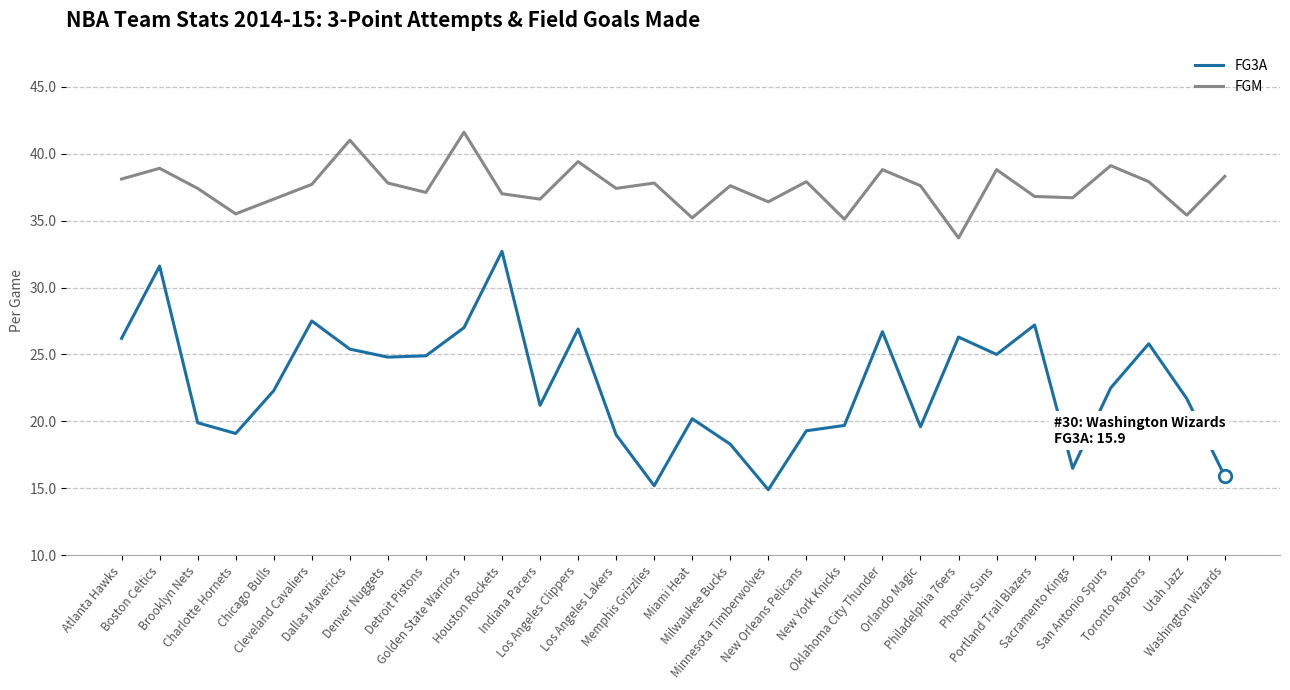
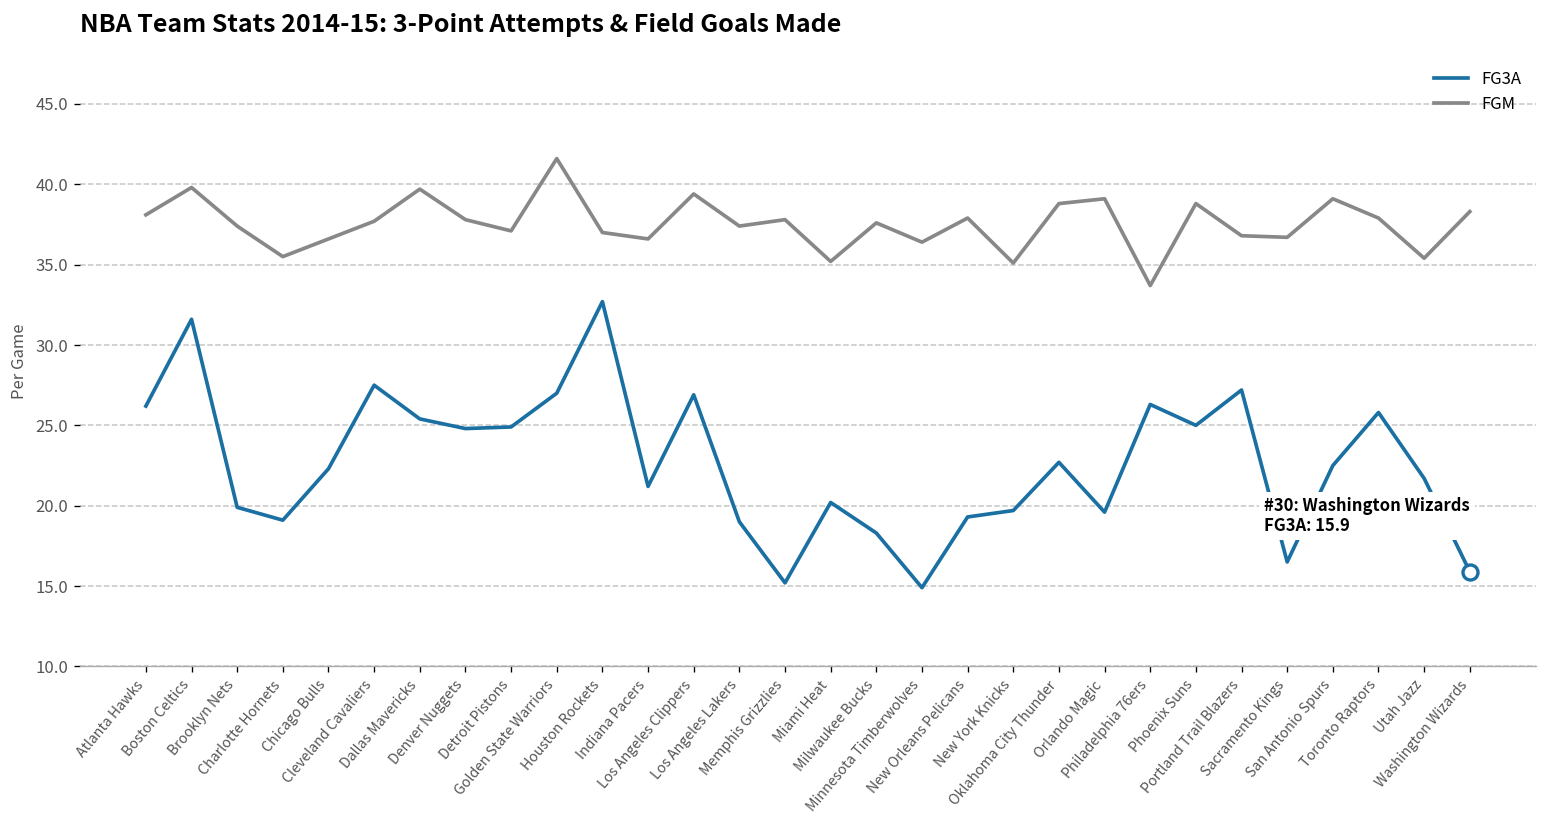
  {
    "FG3A": {
      "Atlanta Hawks": 26.2,
      "Boston Celtics": 31.6,
      "Brooklyn Nets": 19.9,
      "Charlotte Hornets": 19.1,
      "Chicago Bulls": 22.3,
      "Cleveland Cavaliers": 27.5,
      "Dallas Mavericks": 25.4,
      "Denver Nuggets": 24.8,
      "Detroit Pistons": 24.9,
      "Golden State Warriors": 27.0,
      "Houston Rockets": 32.7,
      "Indiana Pacers": 21.2,
      "Los Angeles Clippers": 26.9,
      "Los Angeles Lakers": 19.0,
      "Memphis Grizzlies": 15.2,
      "Miami Heat": 20.2,
      "Milwaukee Bucks": 18.3,
      "Minnesota Timberwolves": 14.9,
      "New Orleans Pelicans": 19.3,
      "New York Knicks": 19.7,
-     "Oklahoma City Thunder": 26.7,
+     "Oklahoma City Thunder": 22.7,
      "Orlando Magic": 19.6,
      "Philadelphia 76ers": 26.3,
      "Phoenix Suns": 25.0,
      "Portland Trail Blazers": 27.2,
      "Sacramento Kings": 16.5,
      "San Antonio Spurs": 22.5,
      "Toronto Raptors": 25.8
    },
    "FGM": {
      "Atlanta Hawks": 38.1,
-     "Boston Celtics": 38.9,
+     "Boston Celtics": 39.8,
      "Brooklyn Nets": 37.4,
      "Charlotte Hornets": 35.5,
      "Chicago Bulls": 36.6,
      "Cleveland Cavaliers": 37.7,
-     "Dallas Mavericks": 41.0,
+     "Dallas Mavericks": 39.7,
      "Denver Nuggets": 37.8,
      "Detroit Pistons": 37.1,
      "Golden State Warriors": 41.6,
      "Houston Rockets": 37.0,
      "Indiana Pacers": 36.6,
      "Los Angeles Clippers": 39.4,
      "Los Angeles Lakers": 37.4,
      "Memphis Grizzlies": 37.8,
      "Miami Heat": 35.2,
      "Milwaukee Bucks": 37.6,
      "Minnesota Timberwolves": 36.4,
      "New Orleans Pelicans": 37.9,
      "New York Knicks": 35.1,
      "Oklahoma City Thunder": 38.8,
-     "Orlando Magic": 37.6,
+     "Orlando Magic": 39.1,
      "Philadelphia 76ers": 33.7,
      "Phoenix Suns": 38.8,
      "Portland Trail Blazers": 36.8,
      "Sacramento Kings": 36.7,
      "San Antonio Spurs": 39.1,
      "Toronto Raptors": 37.9,
      "Utah Jazz": 35.4,
      "Washington Wizards": 38.3
    }
  }
